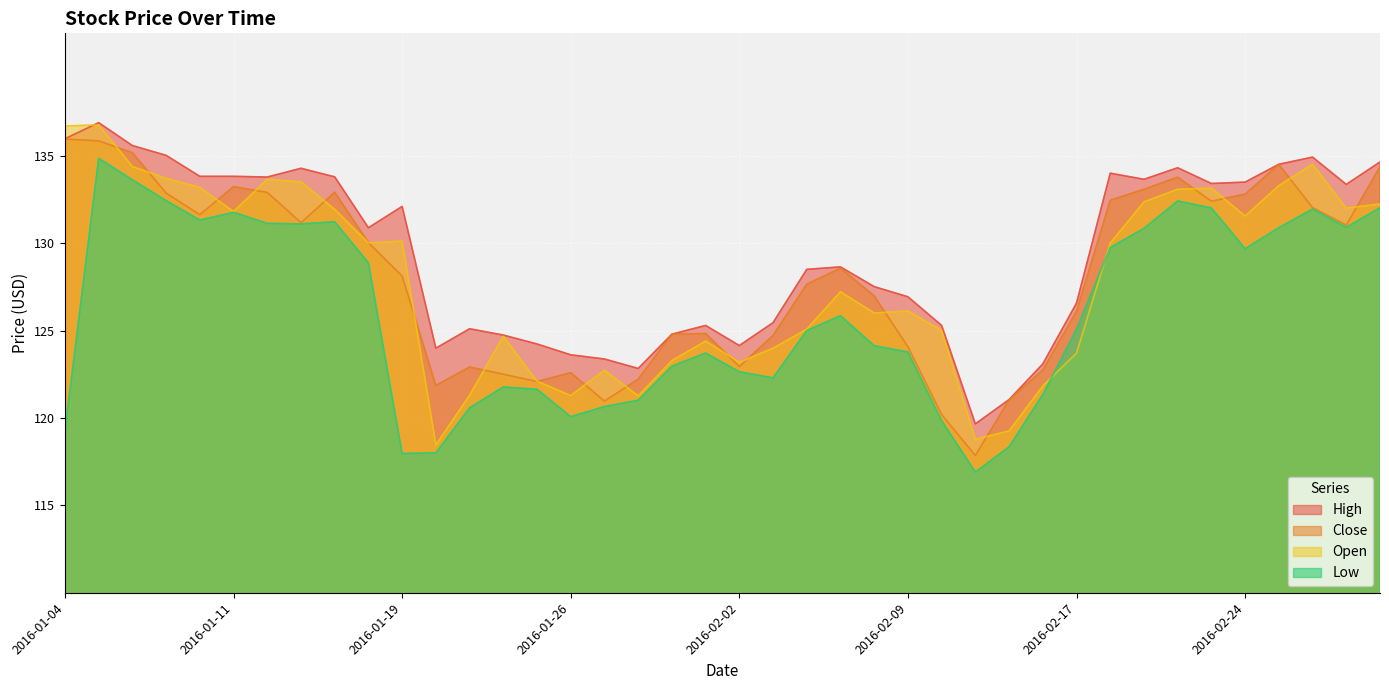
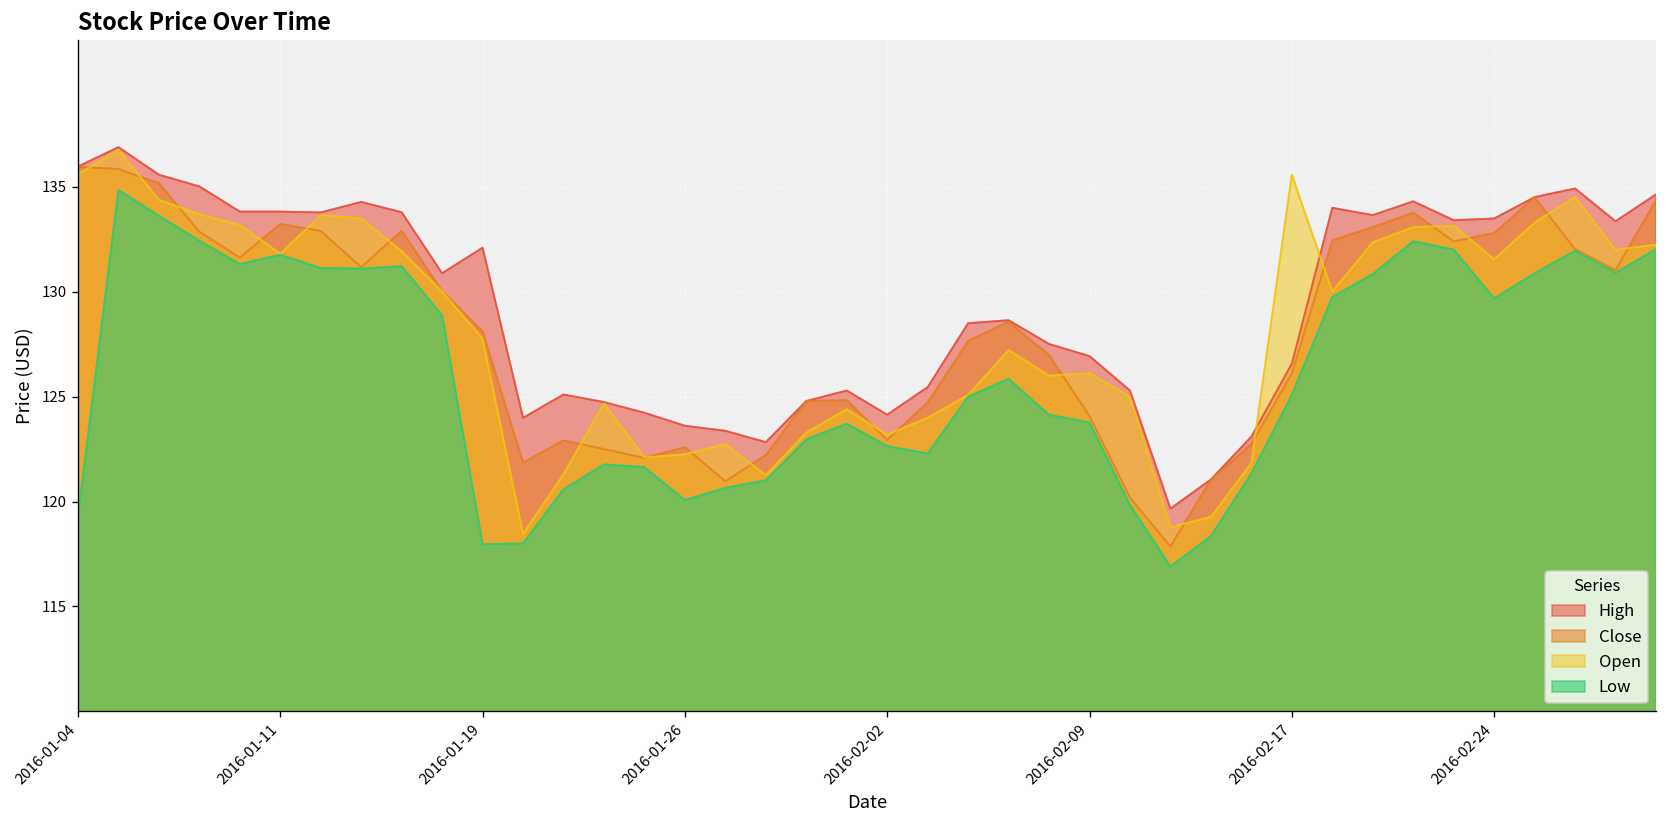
  {
    "Open": {
-     "2016-01-04": 136.7,
-     "2016-01-19": 130.1,
-     "2016-01-26": 121.3,
+     "2016-01-04": 135.6,
+     "2016-01-19": 127.8,
+     "2016-01-26": 122.3,
      "2016-02-02": 123.2,
      "2016-02-09": 126.1,
-     "2016-02-17": 123.7,
+     "2016-02-17": 135.6,
      "2016-02-24": 131.6
    },
    "Low": {
      "2016-01-04": 119.3,
      "2016-01-19": 118.0,
      "2016-01-26": 120.1,
      "2016-02-02": 122.6,
      "2016-02-09": 123.8,
      "2016-02-17": 125.1,
      "2016-02-24": 129.7
    }
  }
